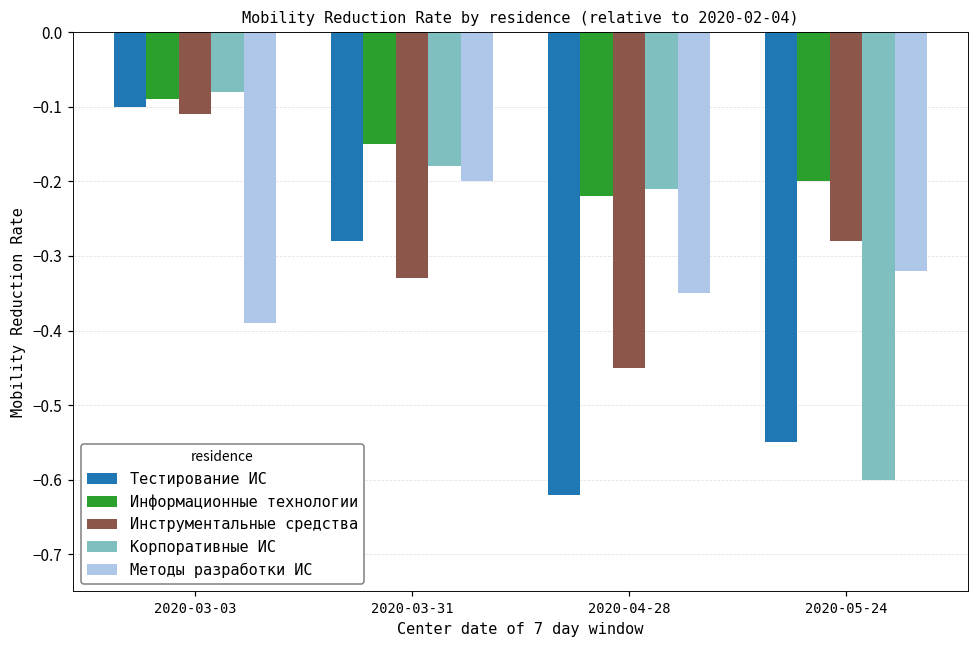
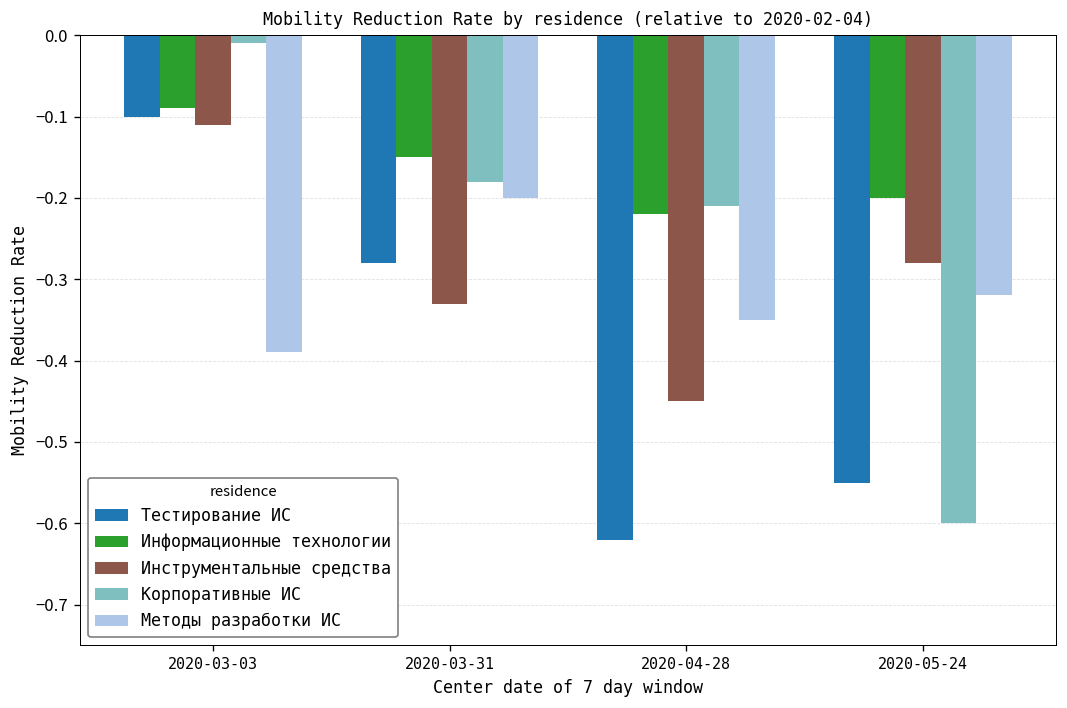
  {
    "Тестирование ИС": {
      "2020-03-03": -0.10,
      "2020-03-31": -0.28,
      "2020-04-28": -0.62,
      "2020-05-24": -0.55
    },
    "Информационные технологии": {
      "2020-03-03": -0.09,
      "2020-03-31": -0.15,
      "2020-04-28": -0.22,
      "2020-05-24": -0.20
    },
    "Инструментальные средства": {
      "2020-03-03": -0.11,
      "2020-03-31": -0.33,
      "2020-04-28": -0.45,
      "2020-05-24": -0.28
    },
    "Корпоративные ИС": {
-     "2020-03-03": -0.08,
+     "2020-03-03": -0.01,
      "2020-03-31": -0.18,
      "2020-04-28": -0.21,
      "2020-05-24": -0.60
    },
    "Методы разработки ИС": {
      "2020-03-03": -0.39,
      "2020-03-31": -0.20,
      "2020-04-28": -0.35,
      "2020-05-24": -0.32
    }
  }
